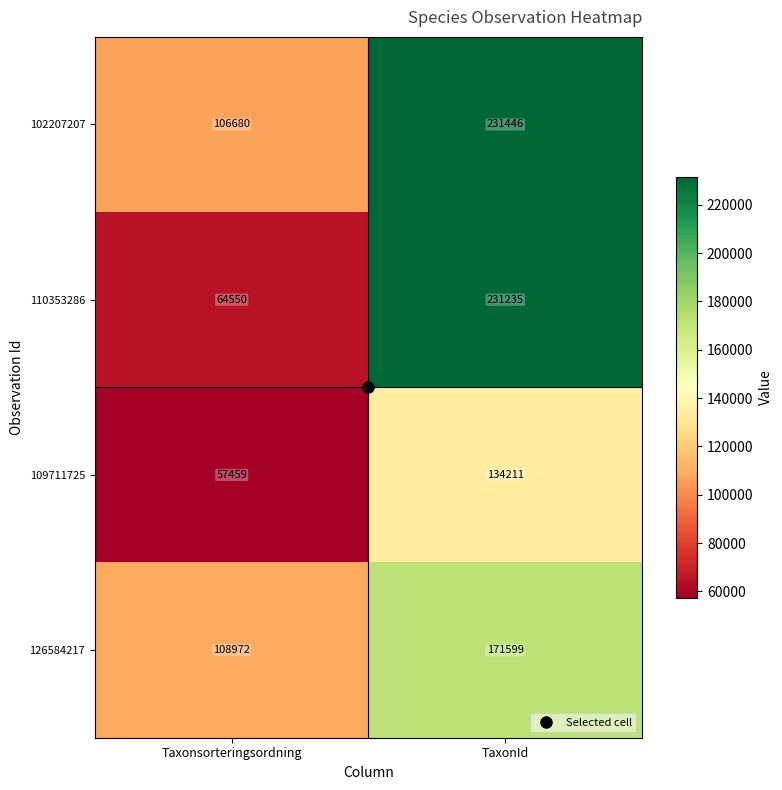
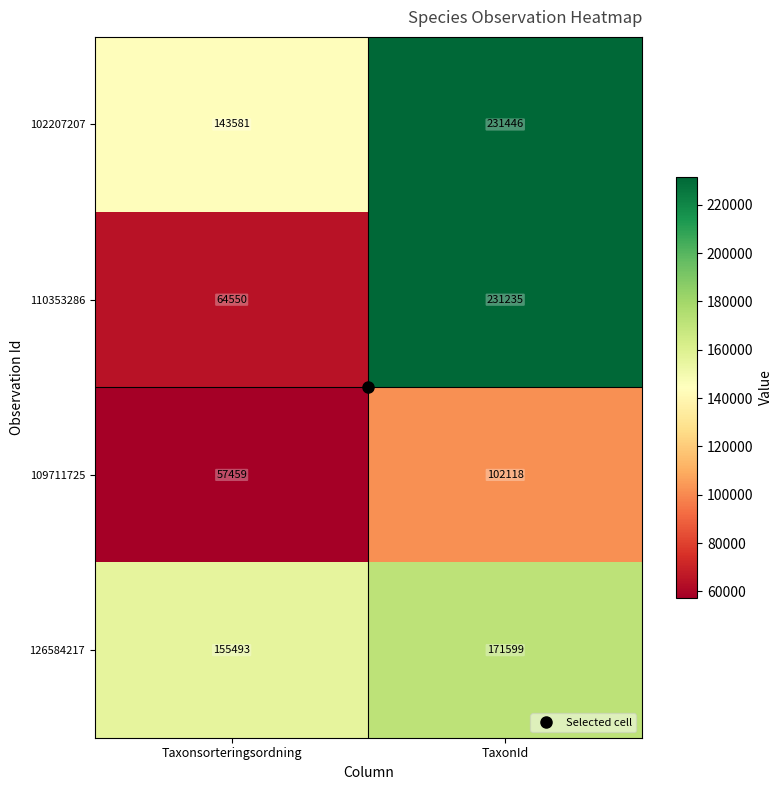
  {
    "102207207": {
-     "Taxonsorteringsordning": 106680
+     "Taxonsorteringsordning": 143581
    },
    "109711725": {
-     "TaxonId": 134211
+     "TaxonId": 102118
    },
    "126584217": {
-     "Taxonsorteringsordning": 108972
+     "Taxonsorteringsordning": 155493
    }
  }
